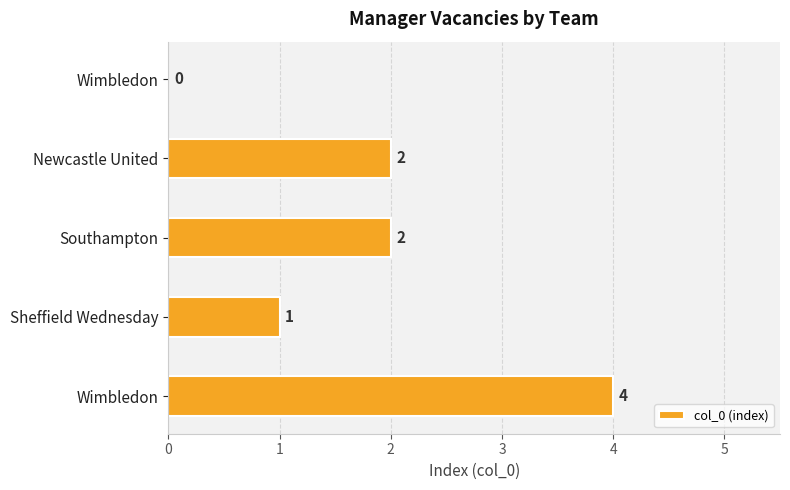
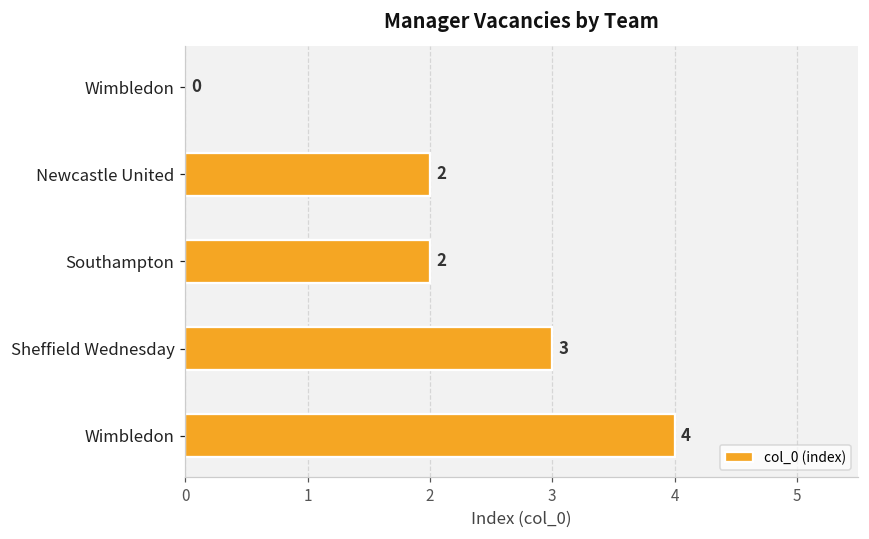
  {
    "Newcastle United": 2,
    "Southampton": 2,
-   "Sheffield Wednesday": 1
+   "Sheffield Wednesday": 3
  }
